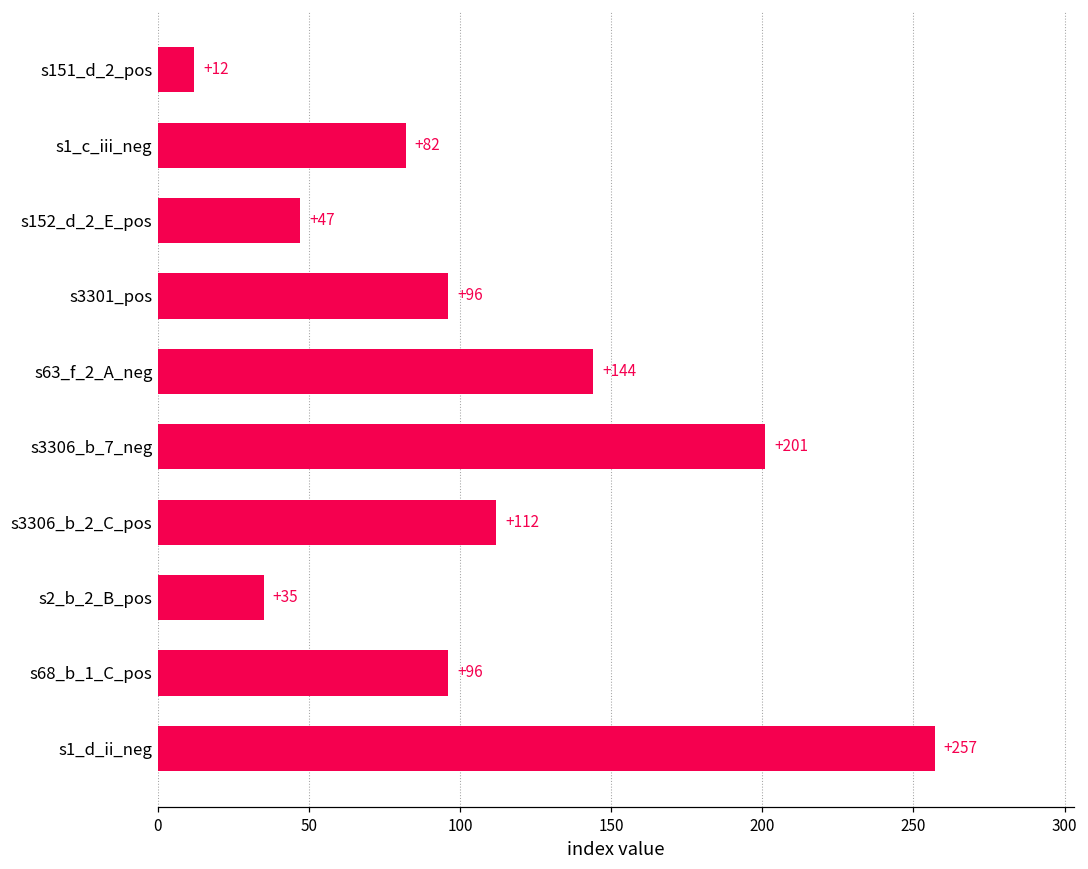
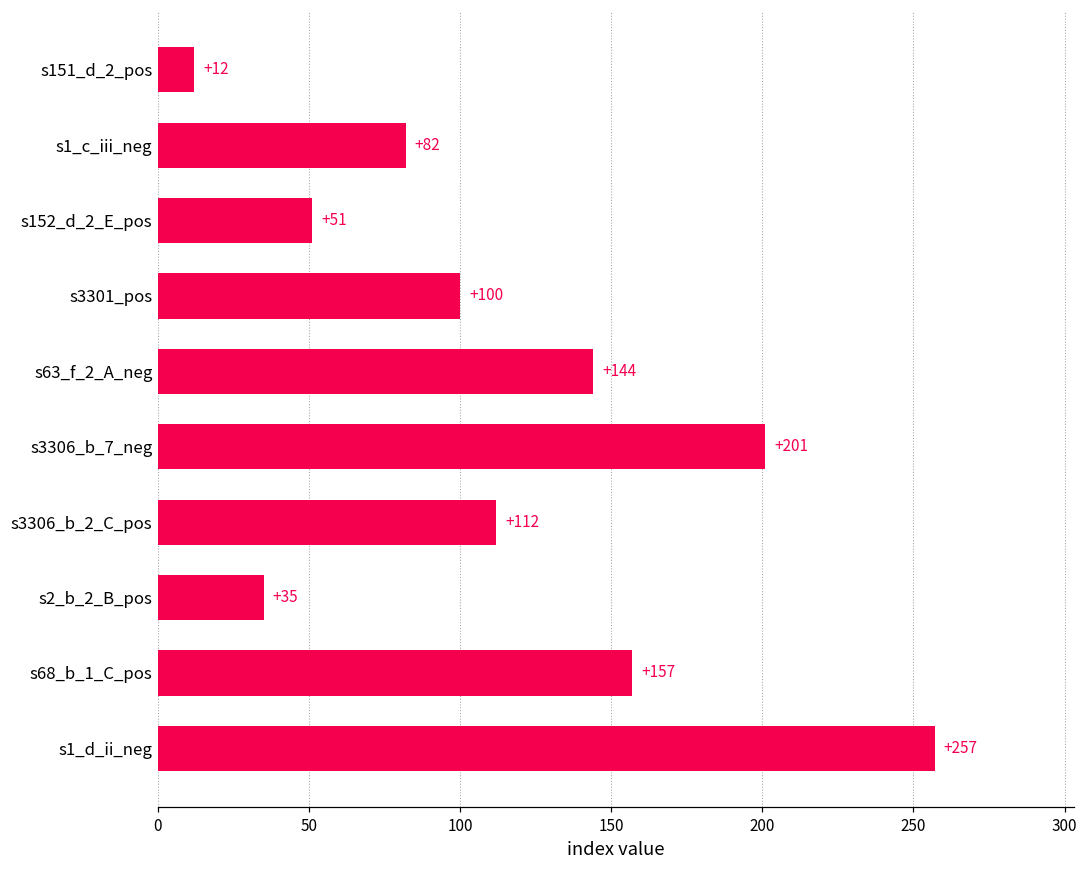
  {
    "s151_d_2_pos": "+12",
    "s1_c_iii_neg": "+82",
-   "s152_d_2_E_pos": "+47",
-   "s3301_pos": "+96",
+   "s152_d_2_E_pos": "+51",
+   "s3301_pos": "+100",
    "s63_f_2_A_neg": "+144",
    "s3306_b_7_neg": "+201",
    "s3306_b_2_C_pos": "+112",
    "s2_b_2_B_pos": "+35",
-   "s68_b_1_C_pos": "+96",
+   "s68_b_1_C_pos": "+157",
    "s1_d_ii_neg": "+257"
  }
